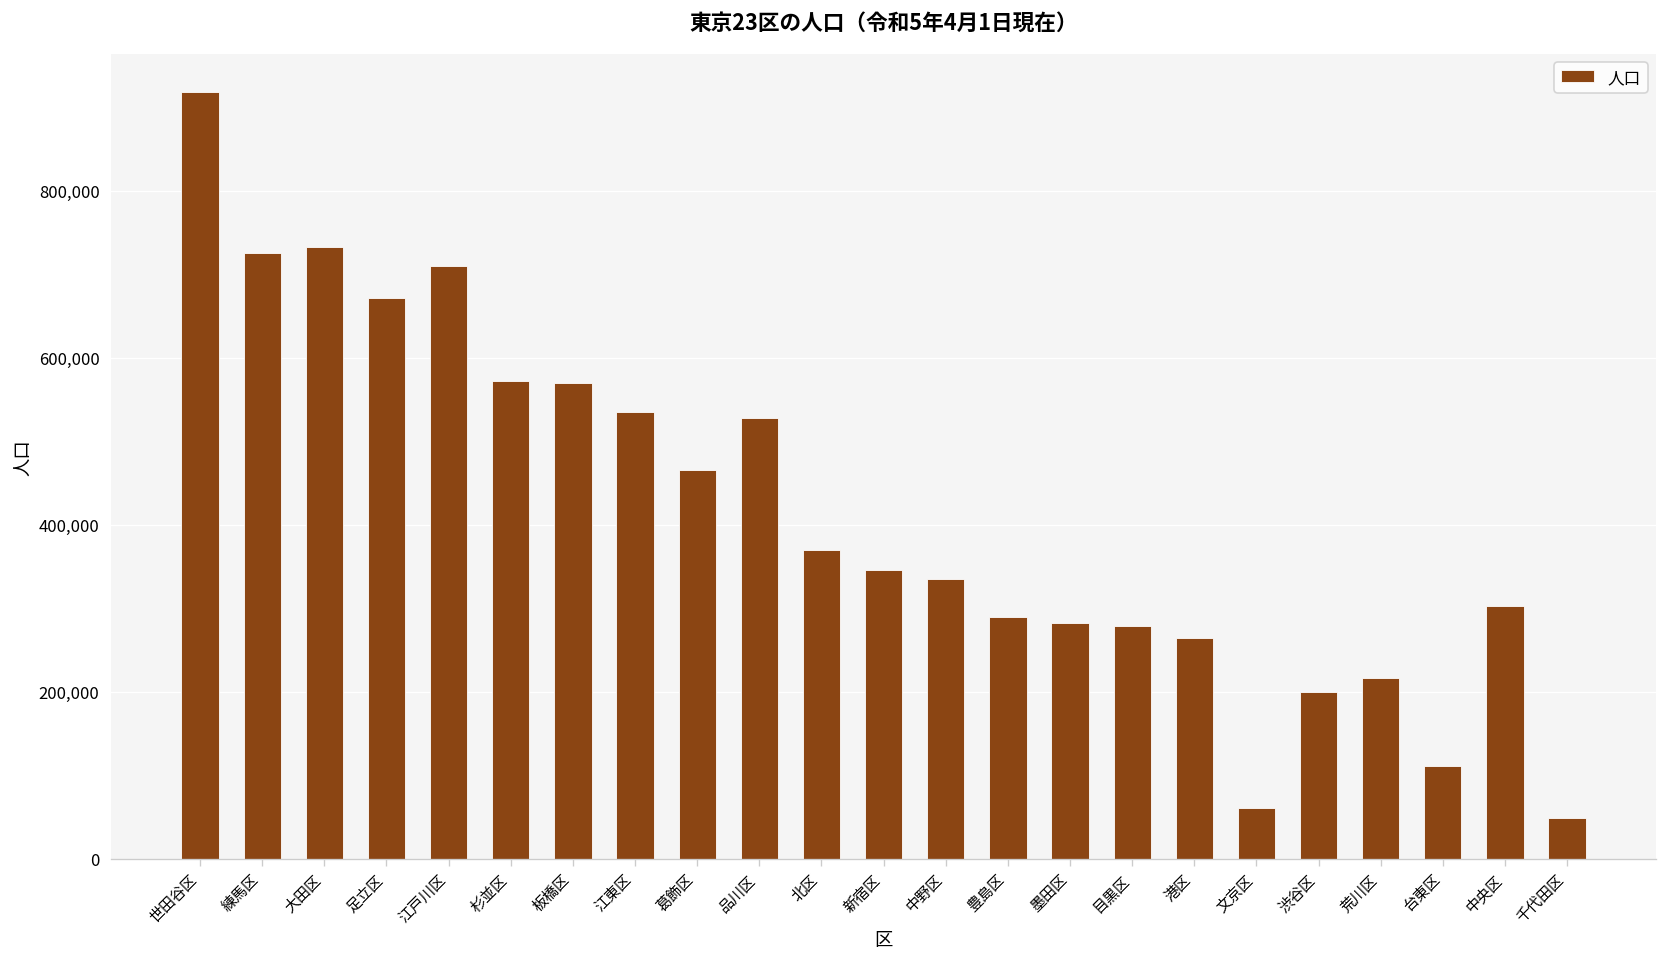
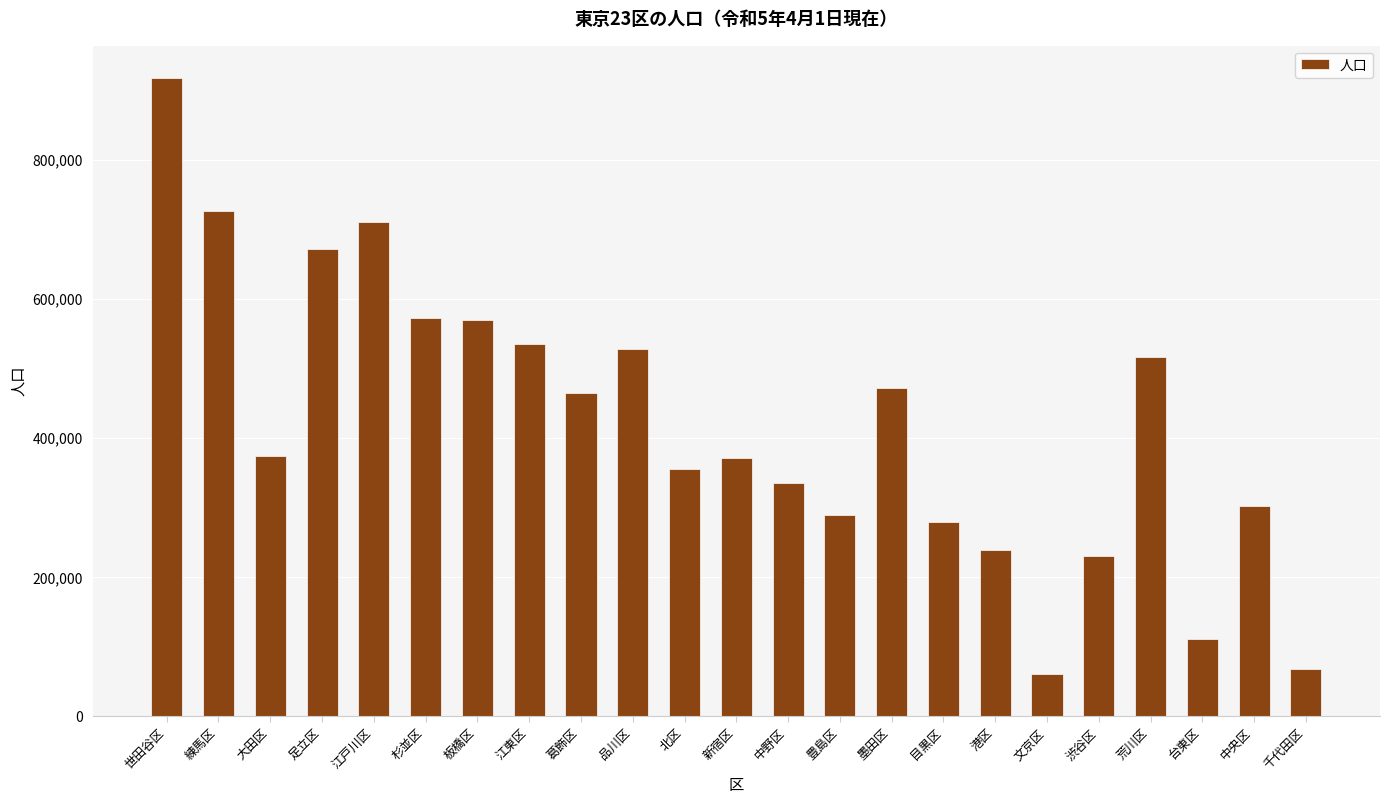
  {
    "世田谷区": "920,000",
    "練馬区": "730,000",
-   "大田区": "730,000",
+   "大田区": "370,000",
    "足立区": "670,000",
    "江戸川区": "710,000",
    "杉並区": "570,000",
    "板橋区": "570,000",
    "江東区": "540,000",
    "葛飾区": "470,000",
    "品川区": "530,000",
-   "北区": "370,000",
-   "新宿区": "350,000",
+   "北区": "360,000",
+   "新宿区": "370,000",
    "中野区": "340,000",
    "豊島区": "290,000",
-   "墨田区": "280,000",
+   "墨田区": "470,000",
    "目黒区": "280,000",
-   "港区": "260,000",
+   "港区": "240,000",
    "文京区": "60,000",
-   "渋谷区": "200,000",
-   "荒川区": "220,000",
+   "渋谷区": "230,000",
+   "荒川区": "520,000",
    "台東区": "110,000",
    "中央区": "300,000",
-   "千代田区": "50,000"
+   "千代田区": "70,000"
  }
